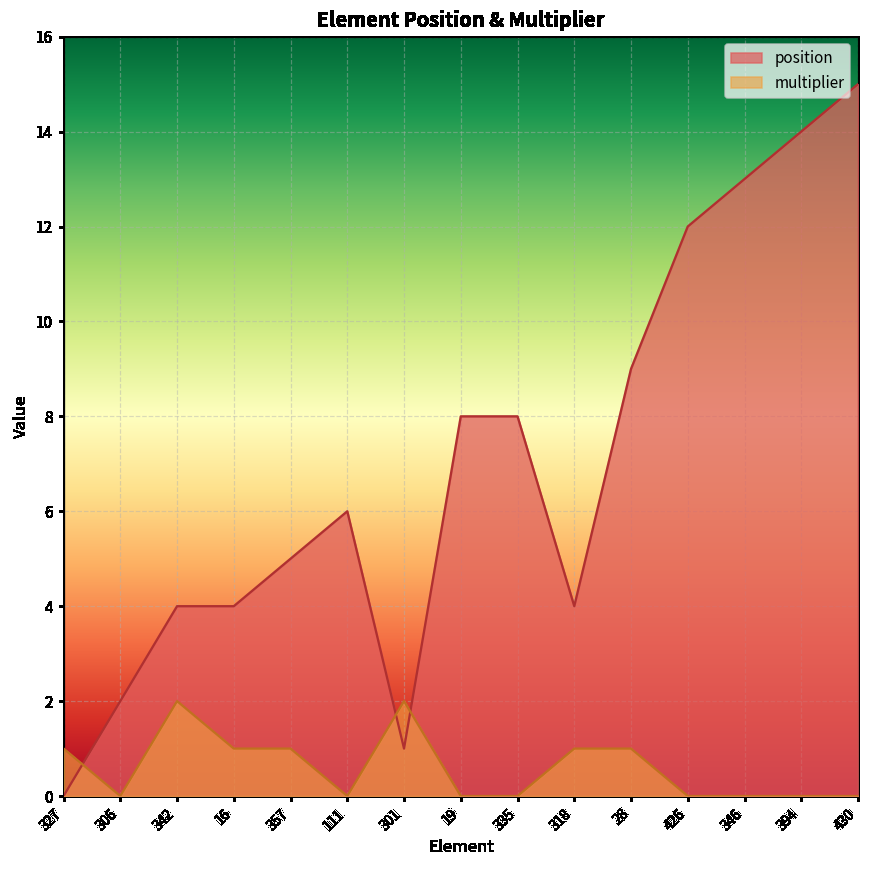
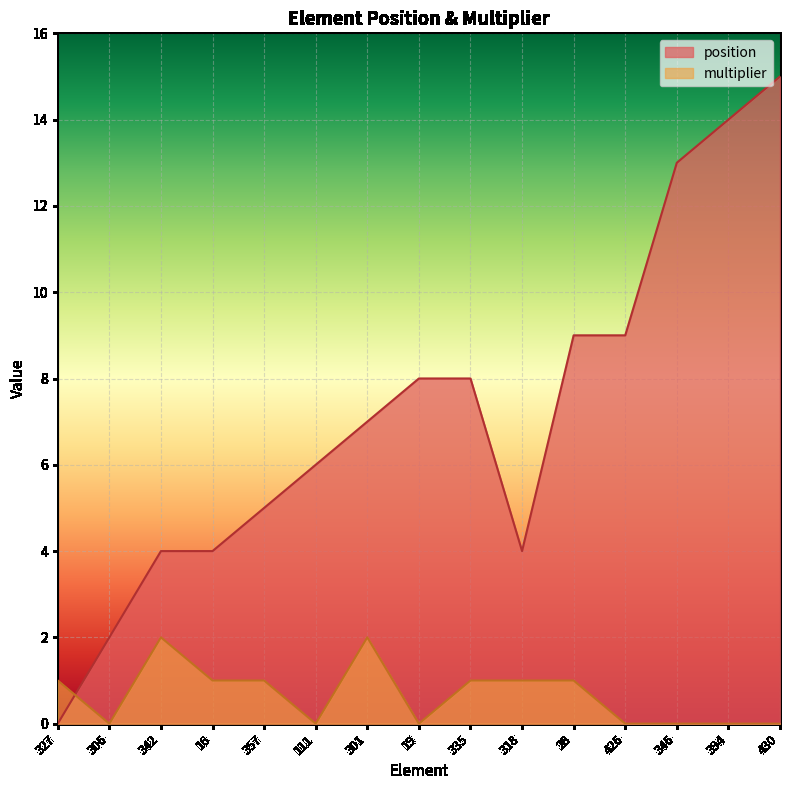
  {
    "position": {
      "327": 0,
      "306": 2,
      "342": 4,
      "16": 4,
      "357": 5,
      "111": 6,
-     "301": 1,
+     "301": 7,
      "19": 8,
      "335": 8,
      "318": 4,
      "28": 9,
-     "426": 12,
+     "426": 9,
      "346": 13,
      "394": 14,
      "430": 15
    },
    "multiplier": {
      "327": 1,
      "306": 0,
      "342": 2,
      "16": 1,
      "357": 1,
      "111": 0,
      "301": 2,
      "19": 0,
-     "335": 0,
+     "335": 1,
      "318": 1,
      "28": 1,
      "426": 0,
      "346": 0,
      "394": 0,
      "430": 0
    }
  }
